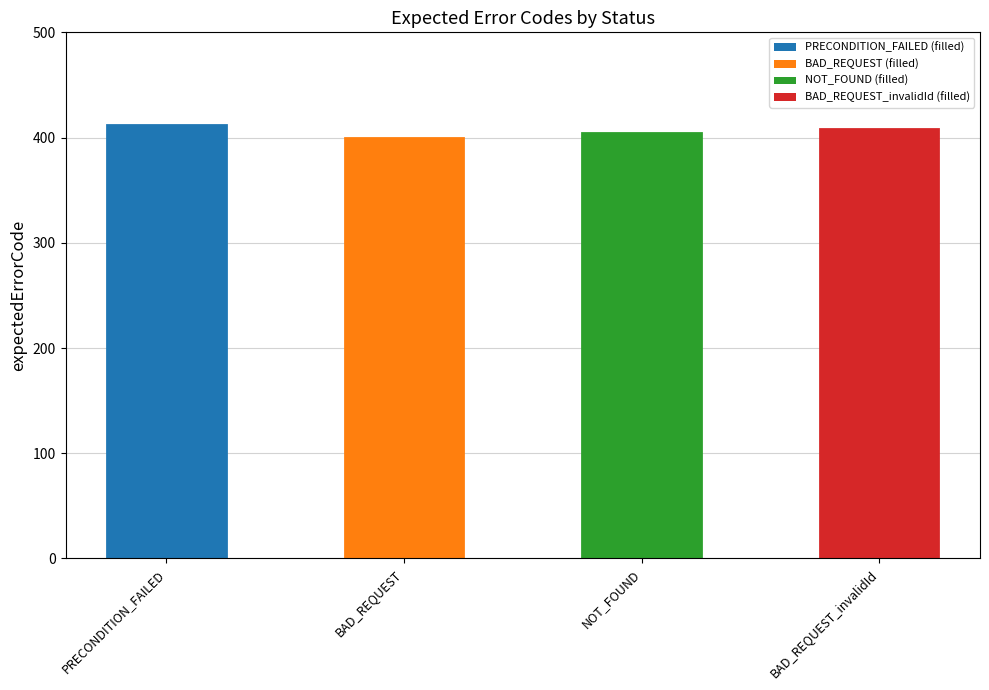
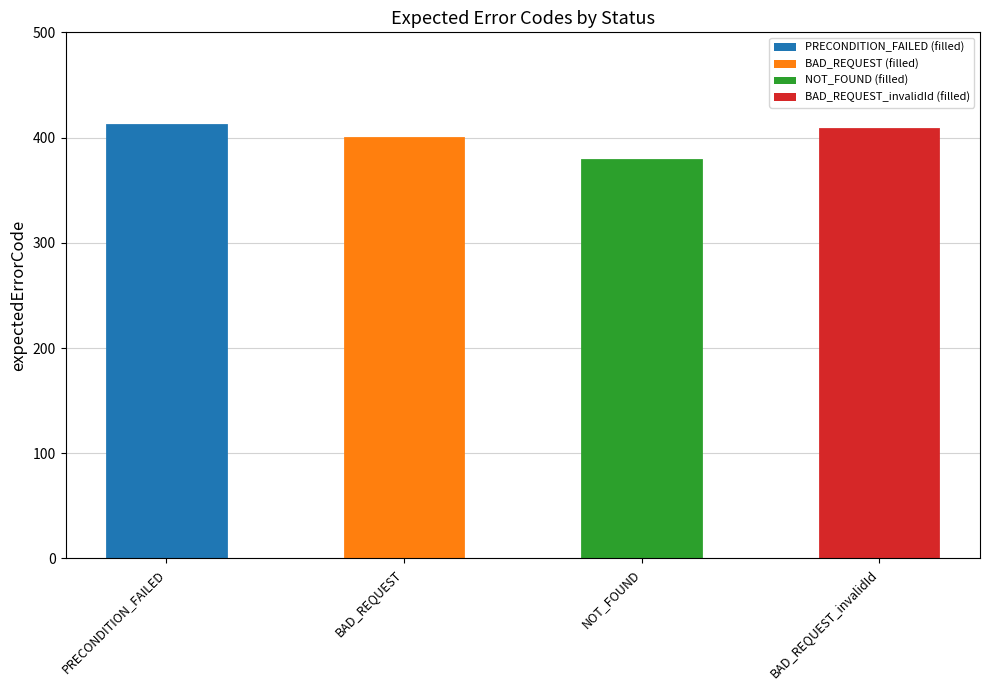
  {
    "PRECONDITION_FAILED": 412,
    "BAD_REQUEST": 400,
-   "NOT_FOUND": 404,
+   "NOT_FOUND": 379,
    "BAD_REQUEST_invalidId": 408
  }
